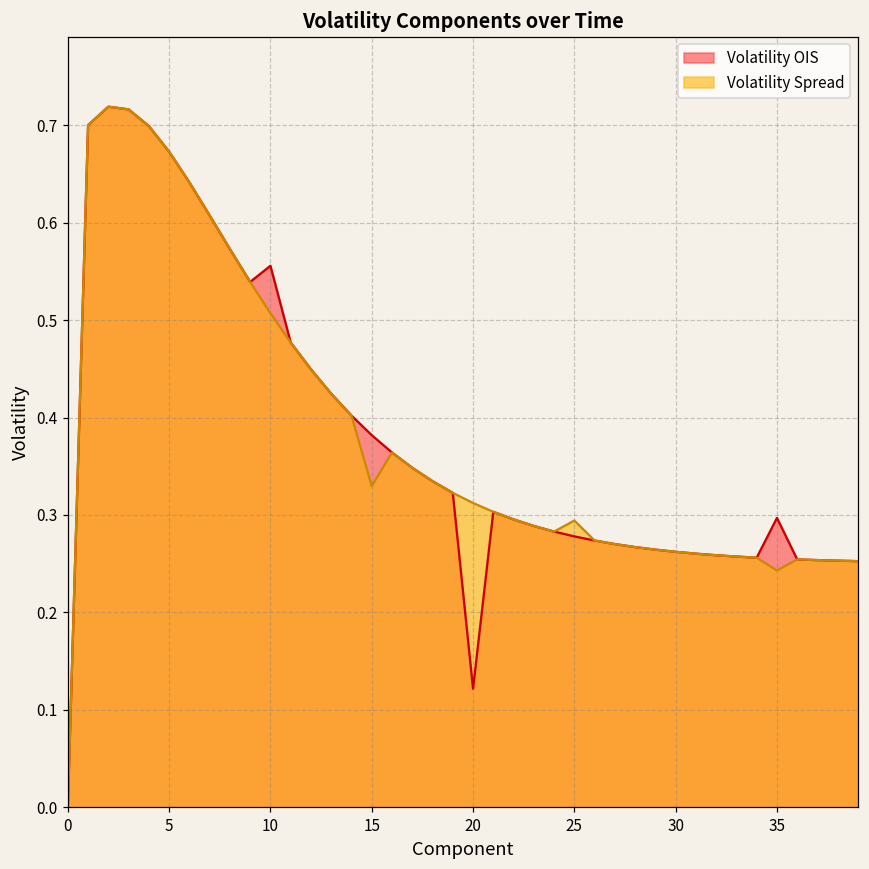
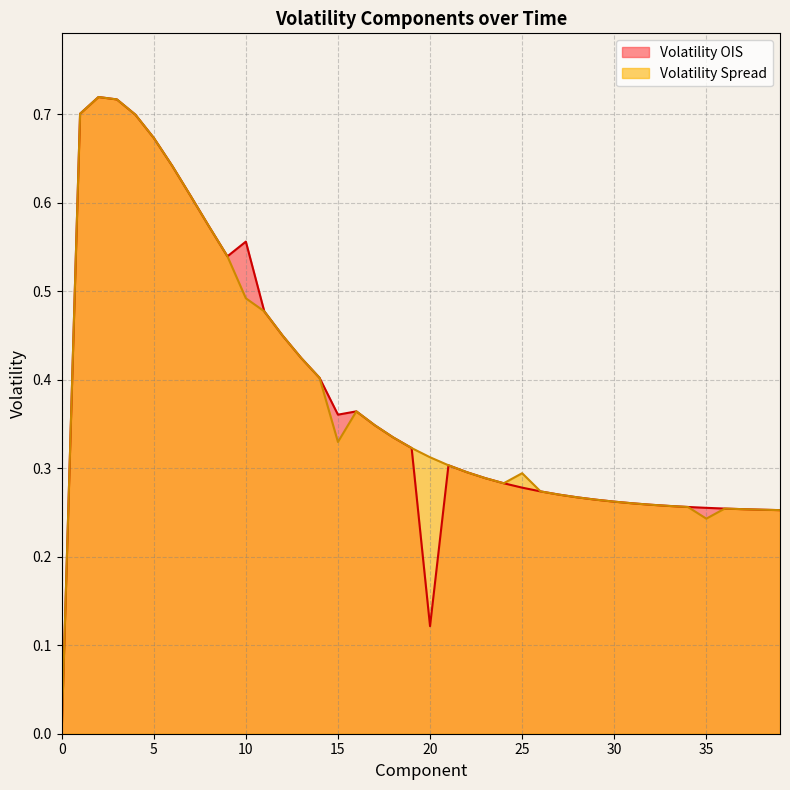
  {
    "Volatility OIS": {
      "10": 0.56,
-     "15": 0.38,
+     "15": 0.36,
      "20": 0.12,
      "25": 0.28,
-     "35": 0.30
+     "35": 0.26
    },
    "Volatility Spread": {
-     "10": 0.51,
+     "10": 0.49,
      "15": 0.33,
      "20": 0.31,
      "25": 0.29,
      "35": 0.24
    }
  }
